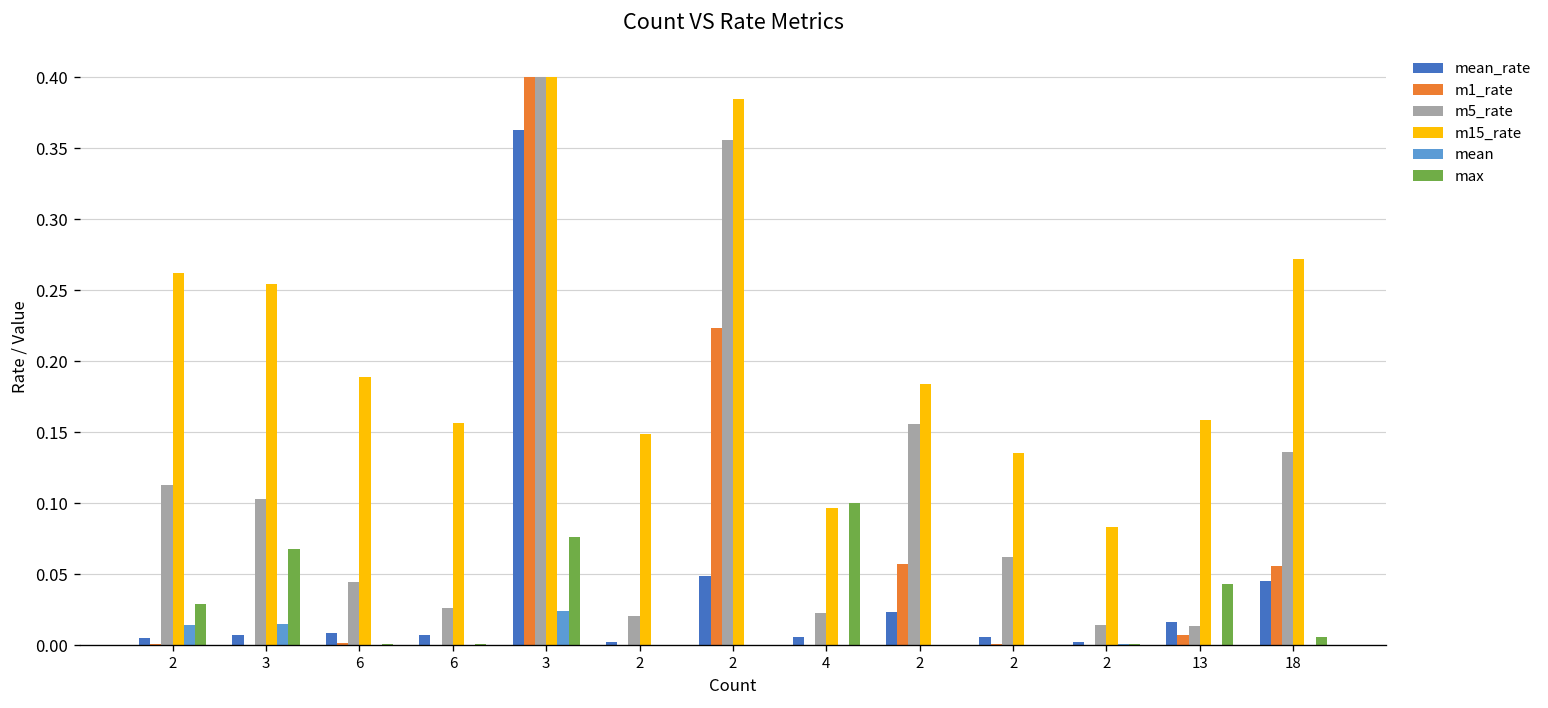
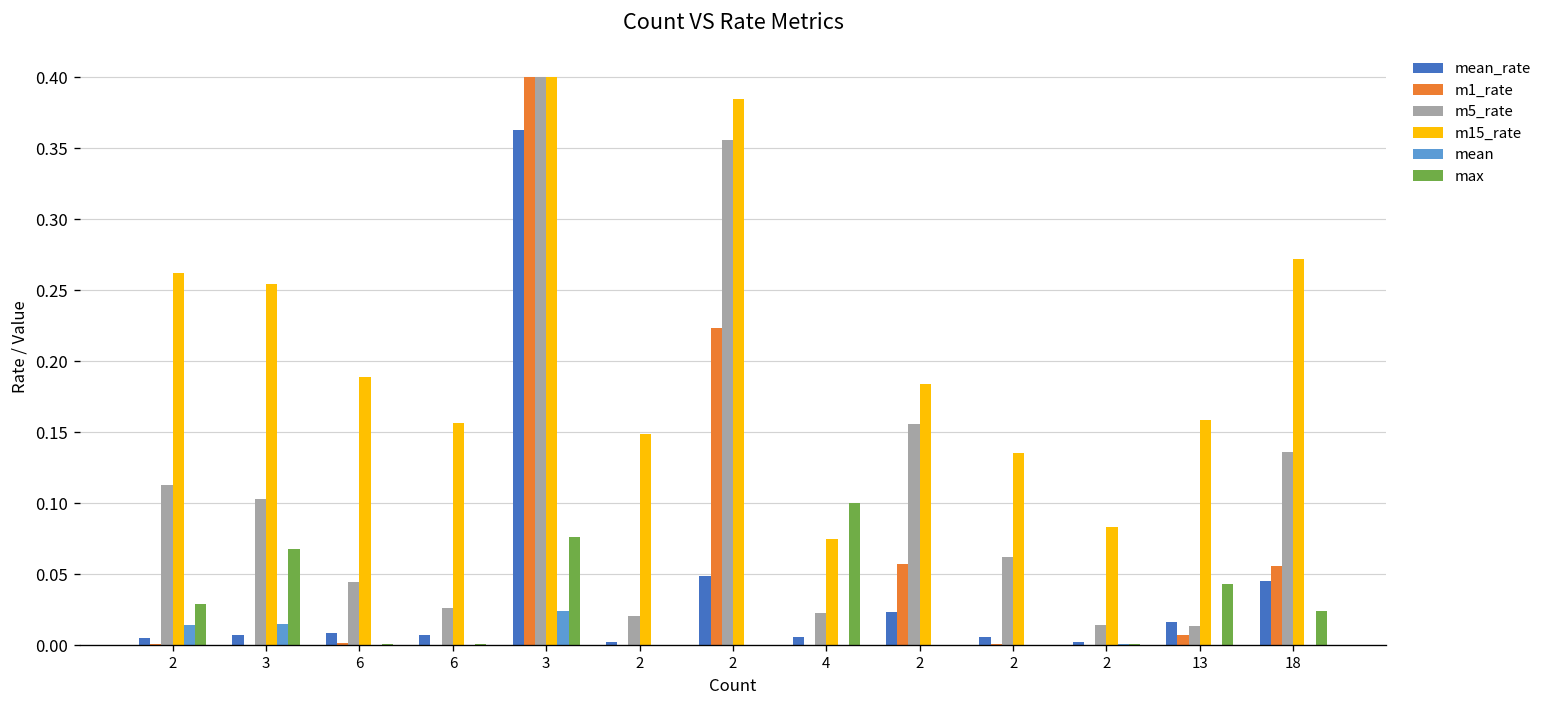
  {
    "m1_rate": {
      "13": 0.007,
      "18": 0.056
    },
    "m5_rate": {
      "4": 0.023,
      "13": 0.014,
      "18": 0.136
    },
    "m15_rate": {
-     "4": 0.097,
+     "4": 0.075,
      "13": 0.159,
      "18": 0.272
    },
    "max": {
      "4": 0.100,
      "13": 0.043,
-     "18": 0.006
+     "18": 0.024
    }
  }
